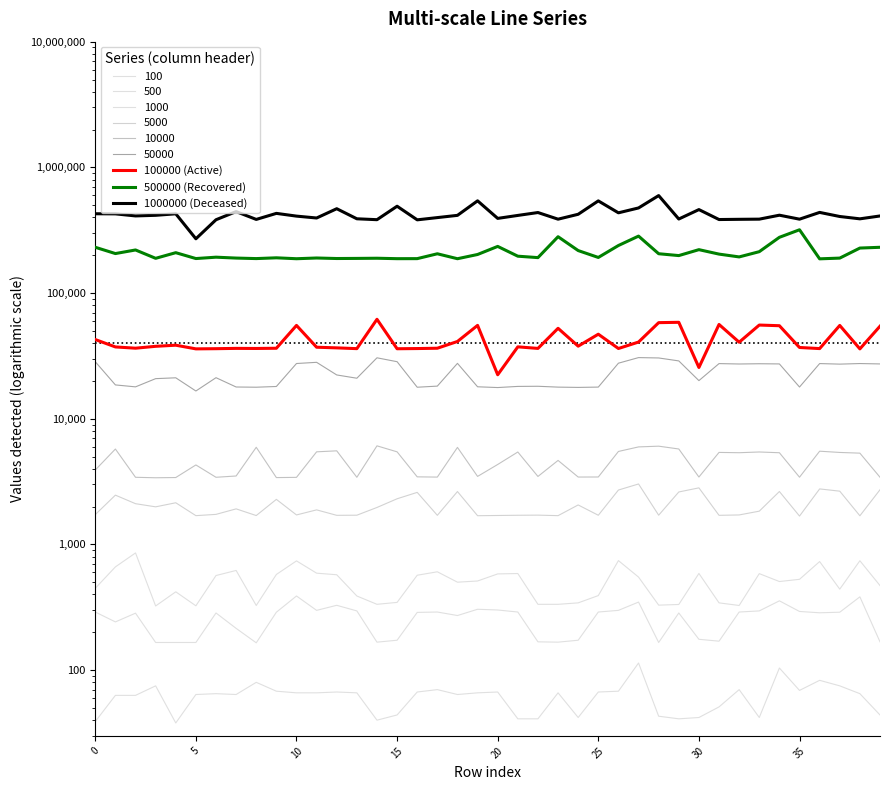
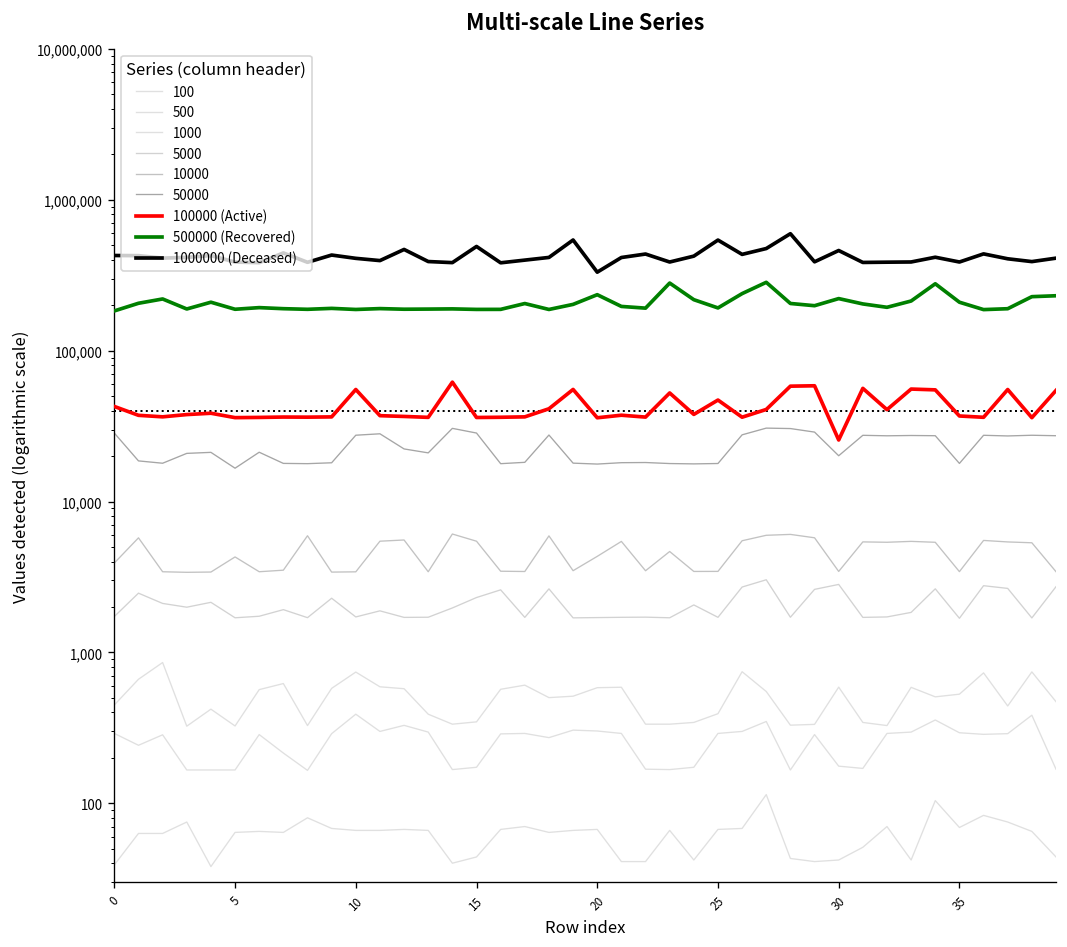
  {
    "50000": {
      "0": "28,000",
      "5": "17,000",
      "10": "28,000",
      "15": "28,000",
      "20": "18,000",
      "25": "18,000",
      "30": "20,000",
      "35": "18,000"
    },
    "100000 (Active)": {
      "0": "43,000",
      "5": "36,000",
      "10": "60,000",
      "15": "36,000",
-     "20": "22,000",
+     "20": "36,000",
      "25": "47,000",
      "30": "26,000",
      "35": "37,000"
    },
    "500000 (Recovered)": {
-     "0": "230,000",
+     "0": "180,000",
      "5": "190,000",
      "10": "190,000",
      "15": "190,000",
      "20": "240,000",
      "25": "190,000",
      "30": "220,000",
-     "35": "320,000"
+     "35": "210,000"
    },
    "1000000 (Deceased)": {
      "0": "430,000",
-     "5": "270,000",
+     "5": "390,000",
      "10": "410,000",
      "15": "490,000",
-     "20": "390,000",
+     "20": "330,000",
      "25": "540,000",
      "30": "460,000",
      "35": "390,000"
    }
  }
